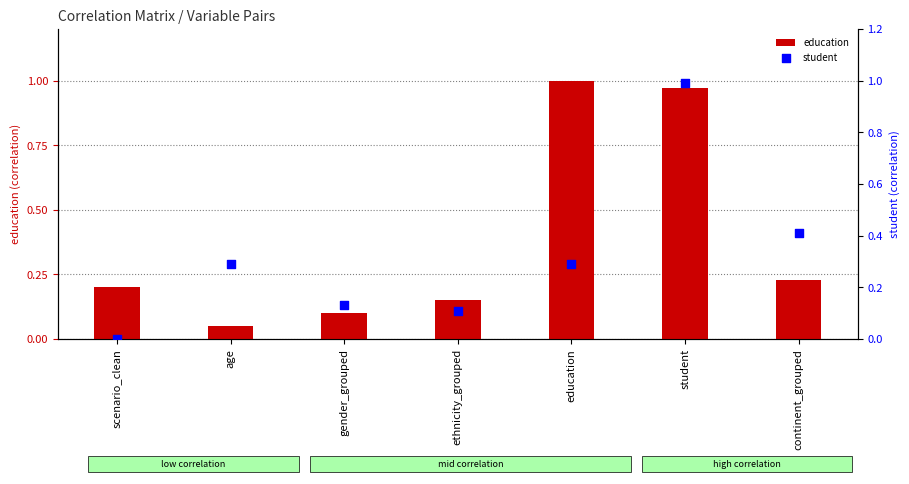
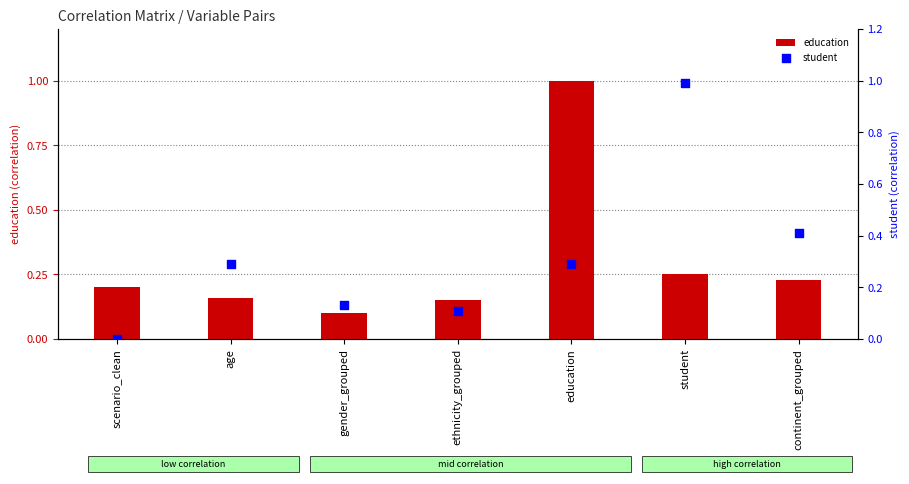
  {
    "education": {
      "scenario_clean": 0.20,
-     "age": 0.05,
+     "age": 0.16,
      "gender_grouped": 0.10,
      "ethnicity_grouped": 0.15,
      "education": 1.00,
-     "student": 0.97,
+     "student": 0.25,
      "continent_grouped": 0.23
    }
  }
